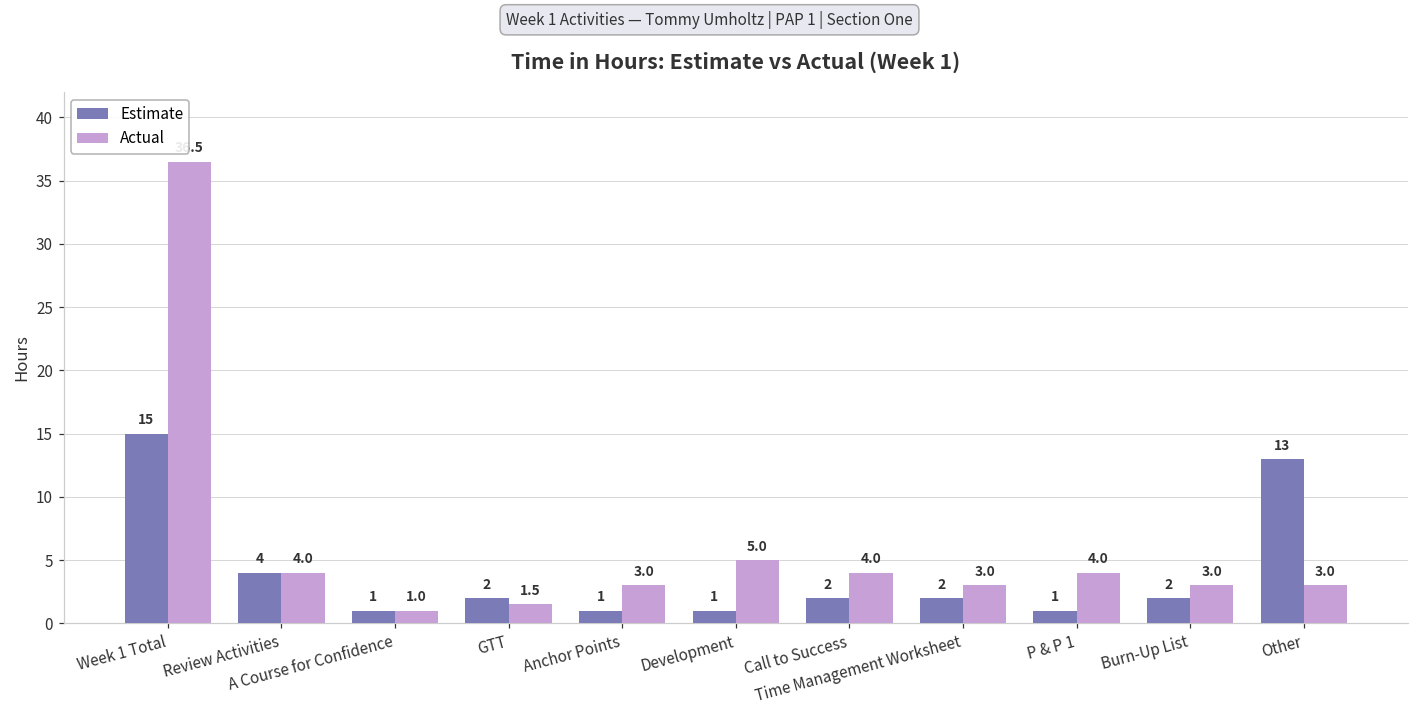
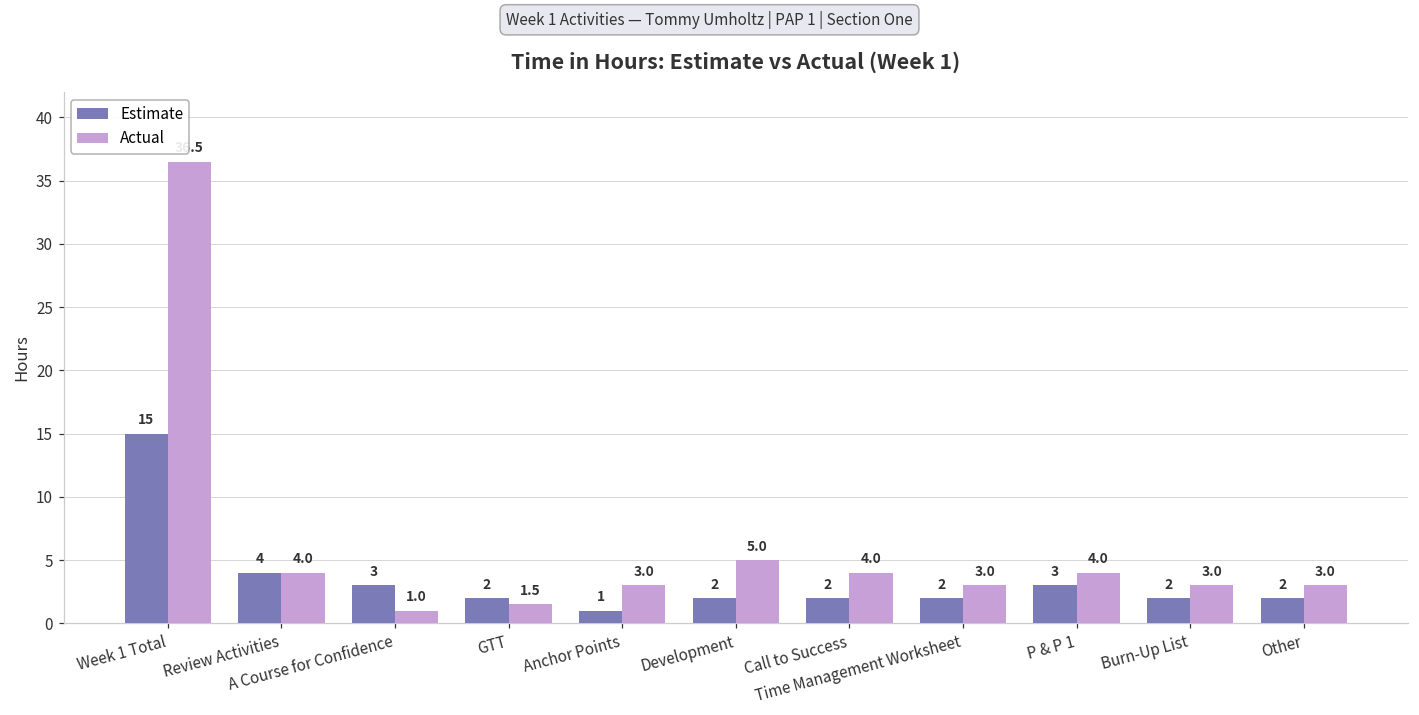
  {
    "Estimate": {
      "Week 1 Total": 15,
      "Review Activities": 4,
-     "A Course for Confidence": 1,
+     "A Course for Confidence": 3,
      "GTT": 2,
      "Anchor Points": 1,
-     "Development": 1,
+     "Development": 2,
      "Call to Success": 2,
      "Time Management Worksheet": 2,
-     "P & P 1": 1,
+     "P & P 1": 3,
      "Burn-Up List": 2,
-     "Other": 13
+     "Other": 2
    },
    "Actual": {
      "Review Activities": 4.0,
      "A Course for Confidence": 1.0,
      "GTT": 1.5,
      "Anchor Points": 3.0,
      "Development": 5.0,
      "Call to Success": 4.0,
      "Time Management Worksheet": 3.0,
      "P & P 1": 4.0,
      "Burn-Up List": 3.0,
      "Other": 3.0
    }
  }
